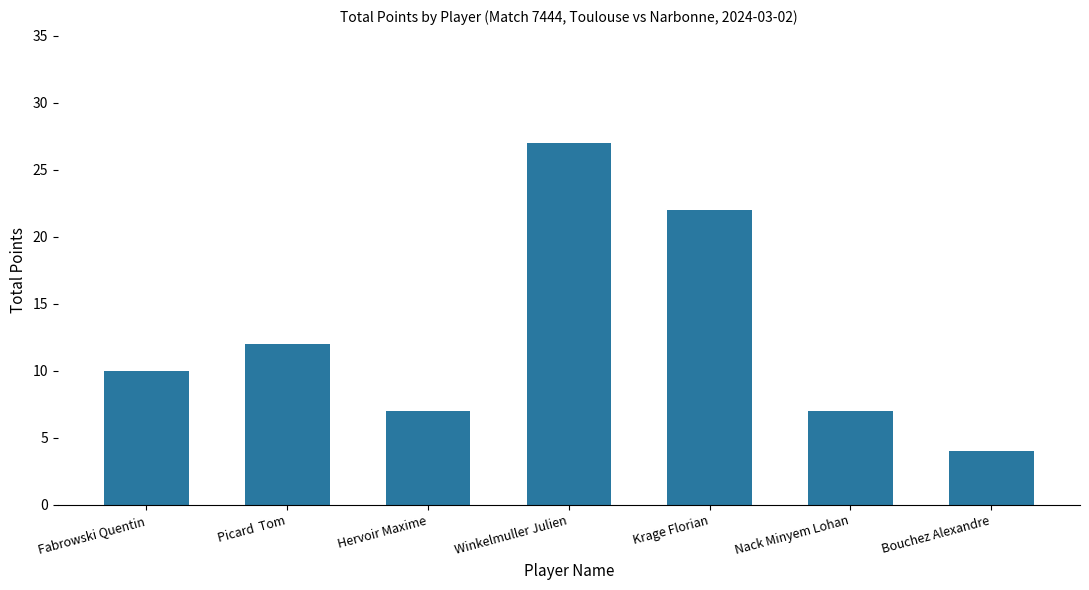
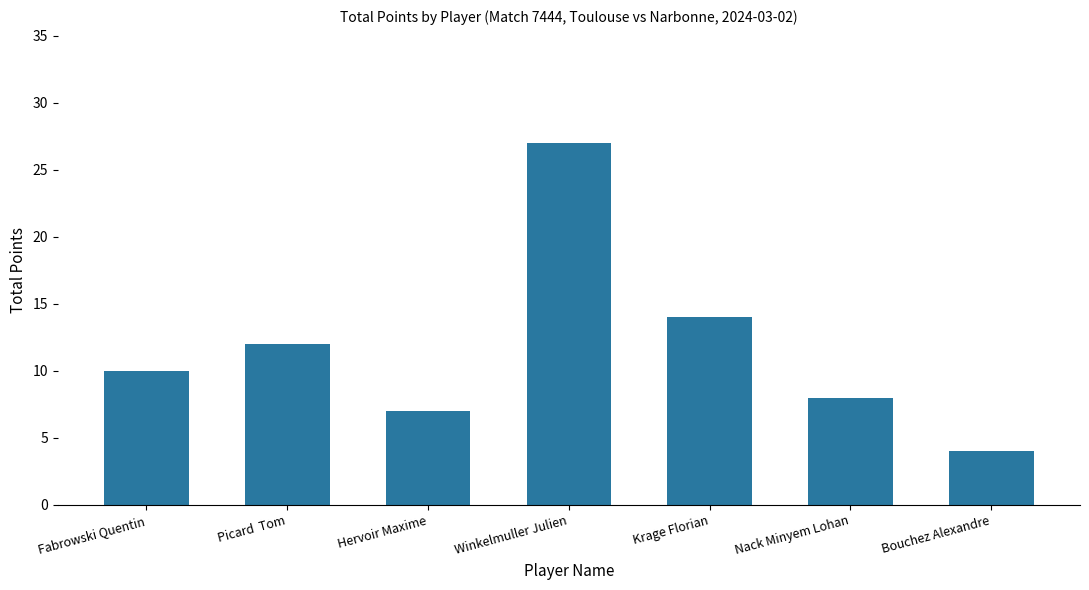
  {
    "Fabrowski Quentin": 10,
    "Picard Tom": 12,
    "Hervoir Maxime": 7,
    "Winkelmuller Julien": 27,
-   "Krage Florian": 22,
-   "Nack Minyem Lohan": 7,
+   "Krage Florian": 14,
+   "Nack Minyem Lohan": 8,
    "Bouchez Alexandre": 4
  }
